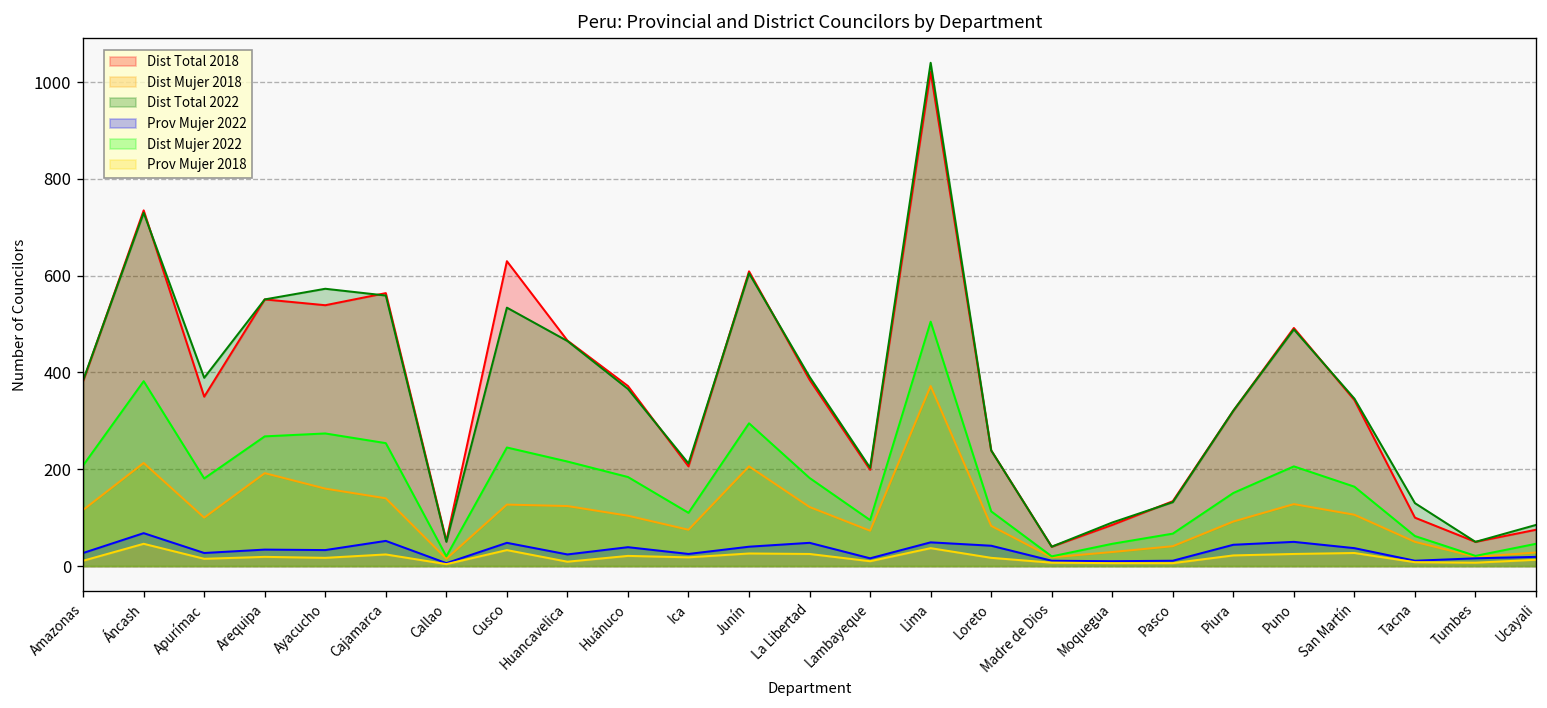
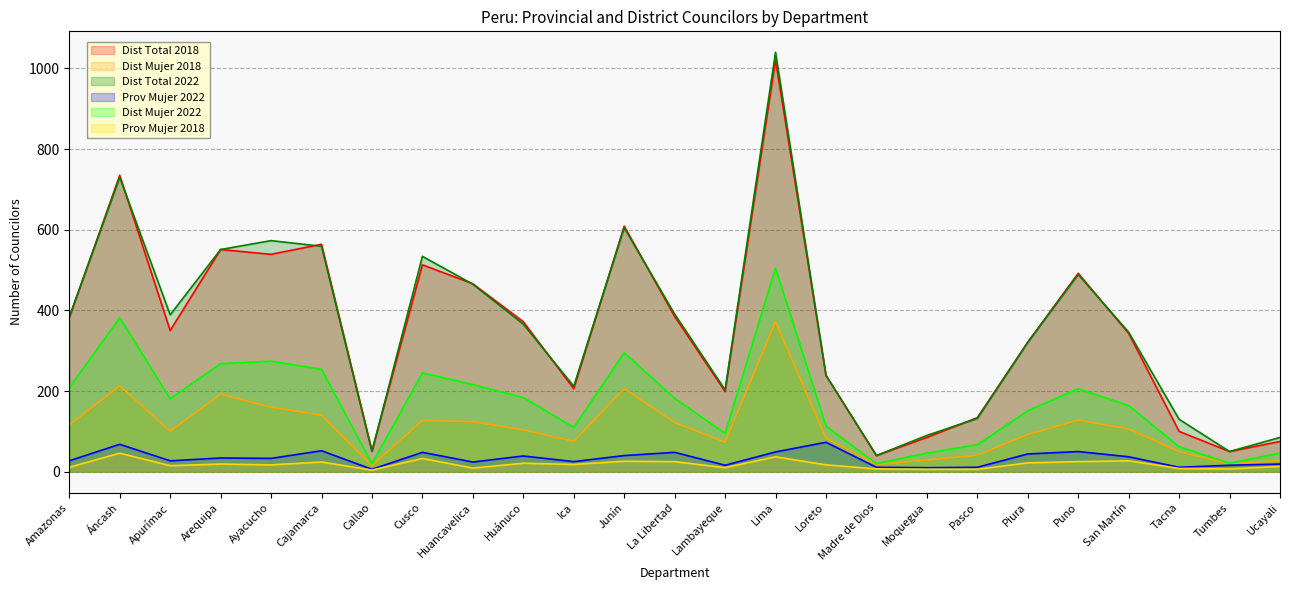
  {
    "Dist Total 2018": {
      "Apurímac": 350,
      "Ayacucho": 540,
-     "Cusco": 630,
+     "Cusco": 510,
      "Lima": 1020,
      "Tacna": 100,
      "Ucayali": 80
    },
    "Prov Mujer 2022": {
      "Amazonas": 30,
      "Áncash": 70,
      "Apurímac": 30,
      "Arequipa": 30,
      "Ayacucho": 30,
      "Cajamarca": 50,
      "Cusco": 50,
      "Huancavelica": 20,
      "Huánuco": 40,
      "Ica": 30,
      "Junín": 40,
      "La Libertad": 50,
      "Lima": 50,
-     "Loreto": 40,
+     "Loreto": 70,
      "Piura": 40,
      "Puno": 50,
      "San Martín": 40
    }
  }
